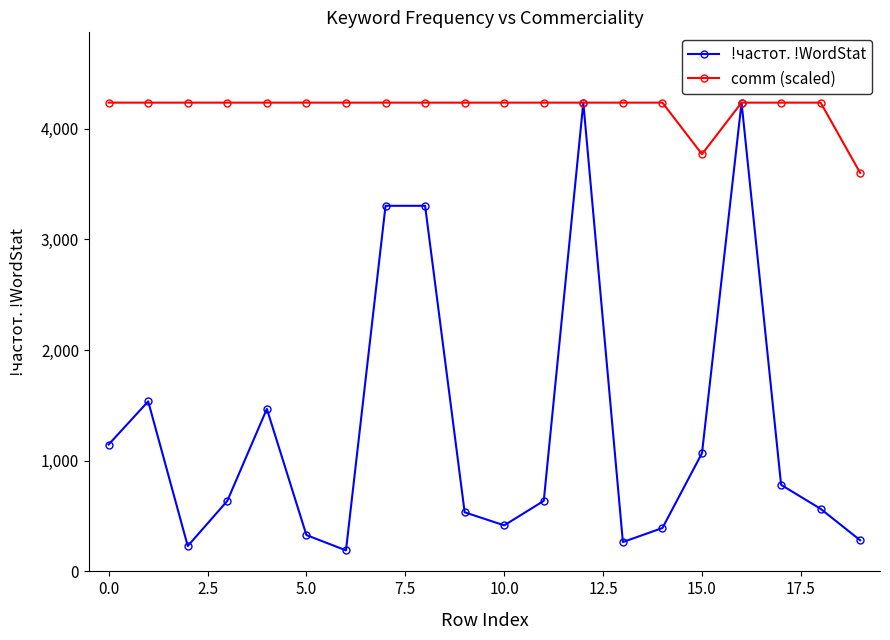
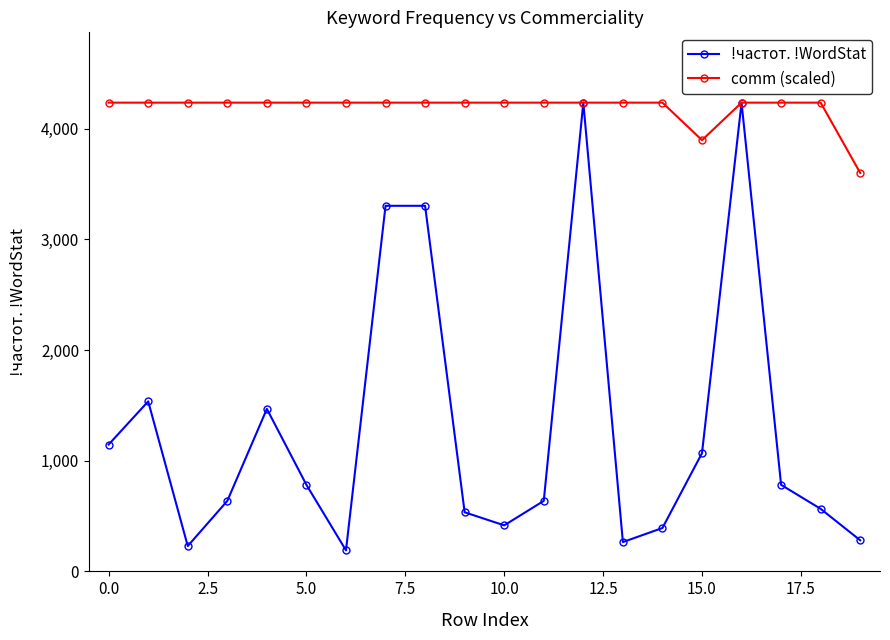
  {
    "!частот. !WordStat": {
      "0.0": "1,150",
-     "5.0": "330",
+     "5.0": "780",
      "10.0": "420",
      "15.0": "1,070"
    },
    "comm (scaled)": {
      "0.0": "4,240",
      "5.0": "4,240",
      "10.0": "4,240",
-     "15.0": "3,770"
+     "15.0": "3,900"
    }
  }
